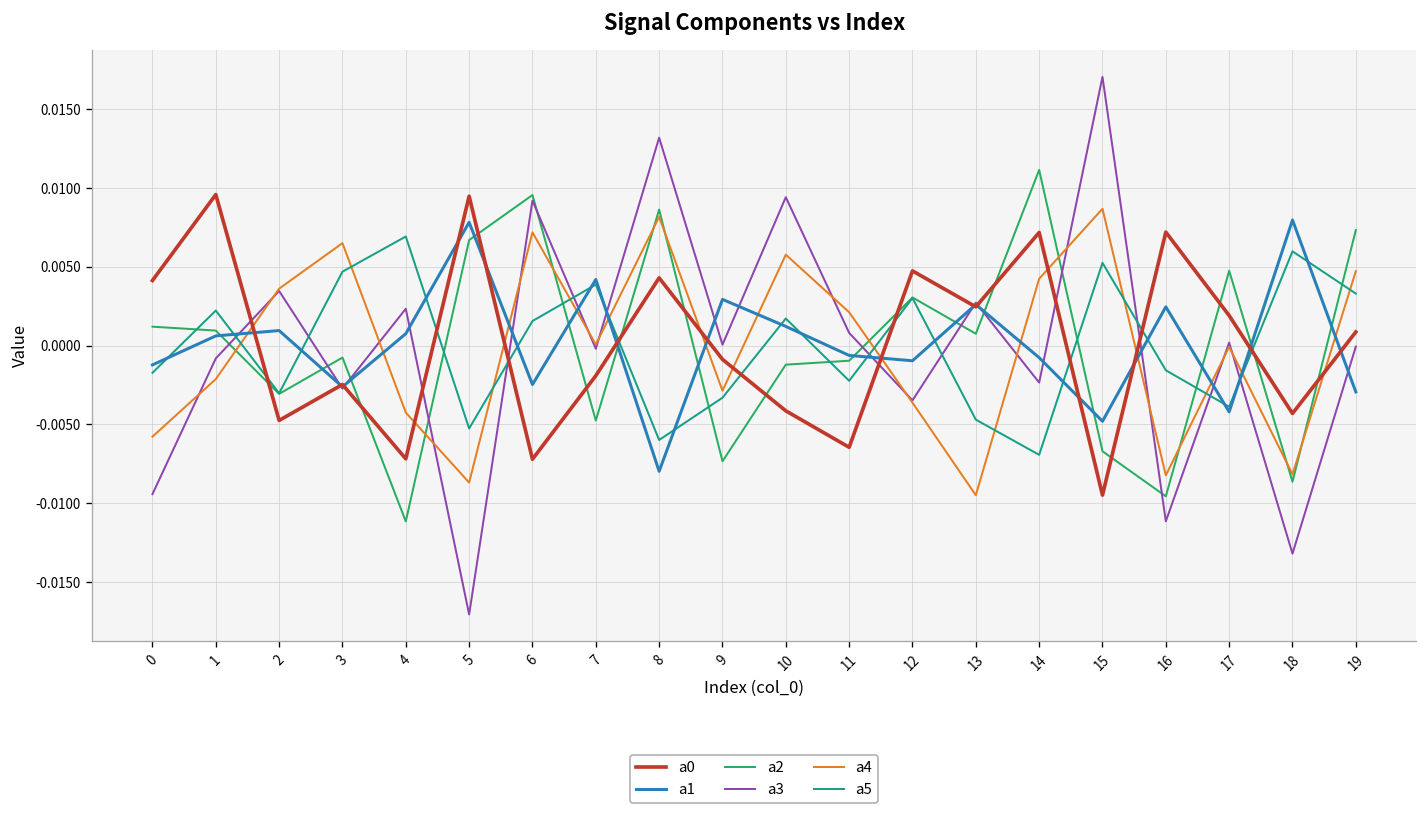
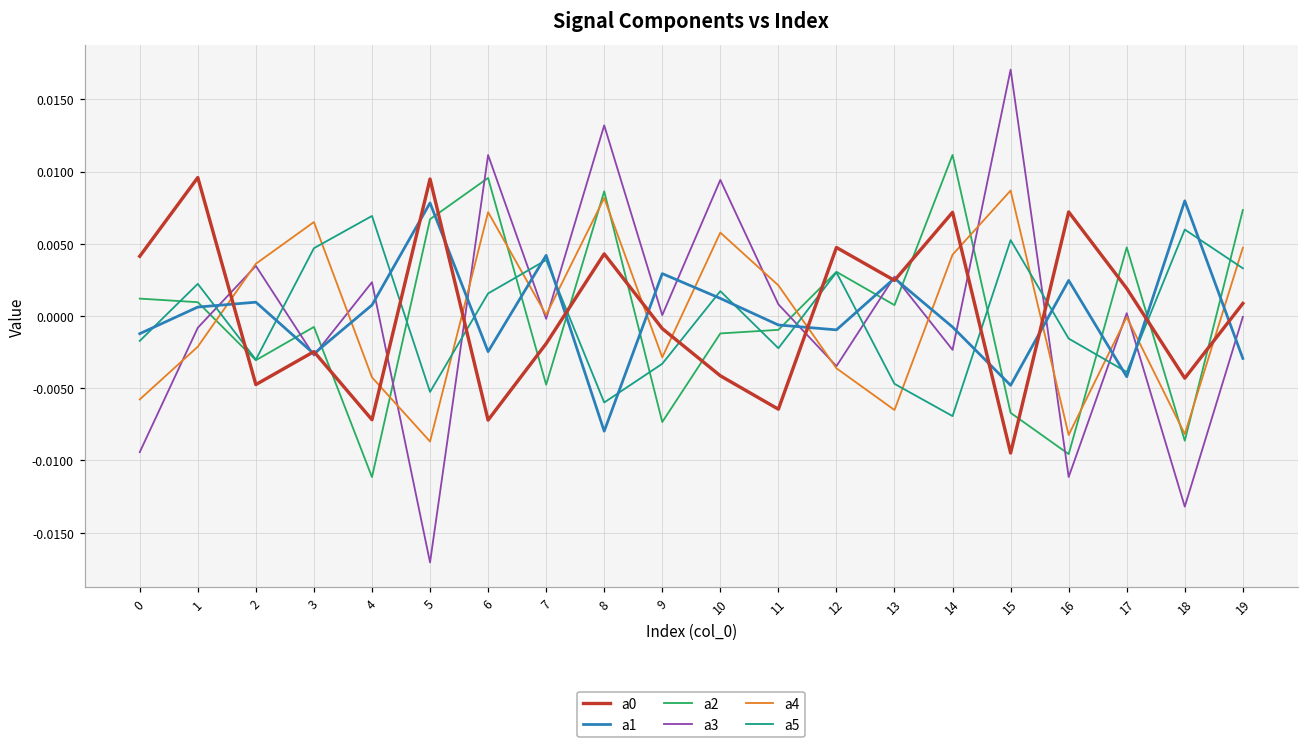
  {
    "a0": {
      "0": 0.0041,
      "1": 0.0096,
      "2": -0.0047,
      "4": -0.0072,
      "5": 0.0095,
      "6": -0.0072,
      "7": -0.0019,
      "8": 0.0043,
      "9": -0.0009,
      "10": -0.0041,
      "11": -0.0064,
      "12": 0.0047,
      "14": 0.0072,
      "15": -0.0095,
      "16": 0.0072,
      "17": 0.0019,
      "18": -0.0043,
      "19": 0.0009
    },
    "a1": {
      "0": -0.0012,
      "1": 0.0006,
      "2": 0.0010,
      "4": 0.0008,
      "5": 0.0078,
      "6": -0.0025,
      "7": 0.0042,
      "8": -0.0080,
      "9": 0.0029,
      "10": 0.0012,
      "11": -0.0006,
      "12": -0.0010,
      "14": -0.0008,
      "15": -0.0048,
      "16": 0.0025,
      "17": -0.0042,
      "18": 0.0080,
      "19": -0.0029
    },
    "a3": {
      "0": -0.0094,
      "1": -0.0008,
      "4": 0.0023,
      "5": -0.0171,
-     "6": 0.0092,
+     "6": 0.0111,
      "7": -0.0002,
      "8": 0.0132,
      "9": 0.0001,
      "10": 0.0094,
      "11": 0.0008,
      "14": -0.0023,
      "15": 0.0171,
      "16": -0.0111,
      "17": 0.0002,
      "18": -0.0132,
      "19": -0.0001
    },
    "a4": {
      "0": -0.0058,
      "1": -0.0021,
      "3": 0.0065,
      "4": -0.0042,
      "5": -0.0087,
      "6": 0.0072,
      "7": 0.0001,
      "8": 0.0082,
      "9": -0.0029,
      "10": 0.0058,
      "11": 0.0021,
-     "13": -0.0095,
+     "13": -0.0065,
      "14": 0.0042,
      "15": 0.0087,
      "16": -0.0082,
      "17": -0.0001,
      "18": -0.0082,
      "19": 0.0047
    }
  }
